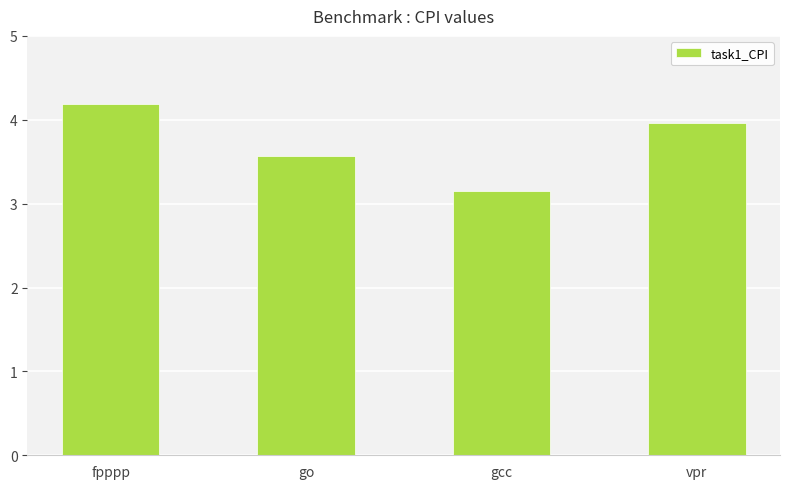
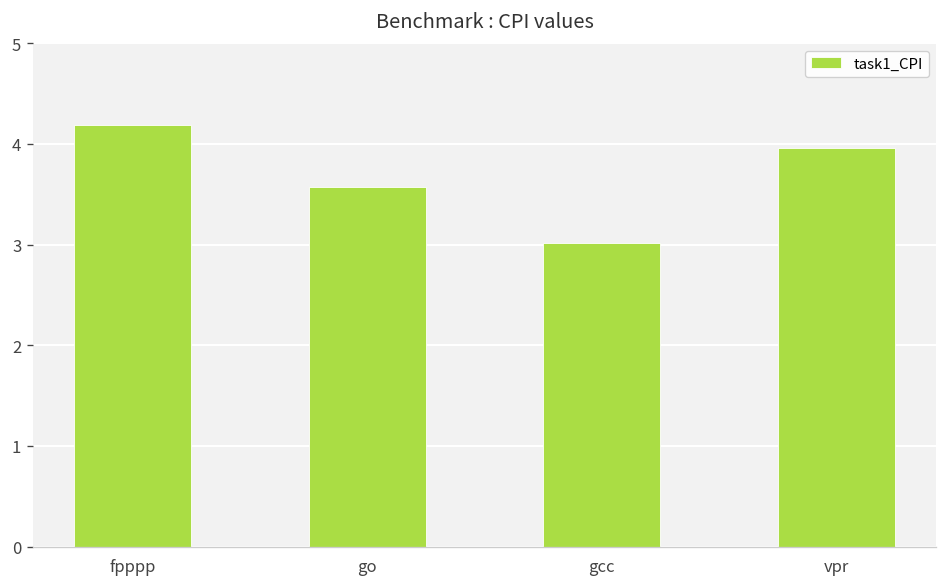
  {
    "fpppp": 4.2,
    "go": 3.6,
-   "gcc": 3.1,
+   "gcc": 3.0,
    "vpr": 4.0
  }
